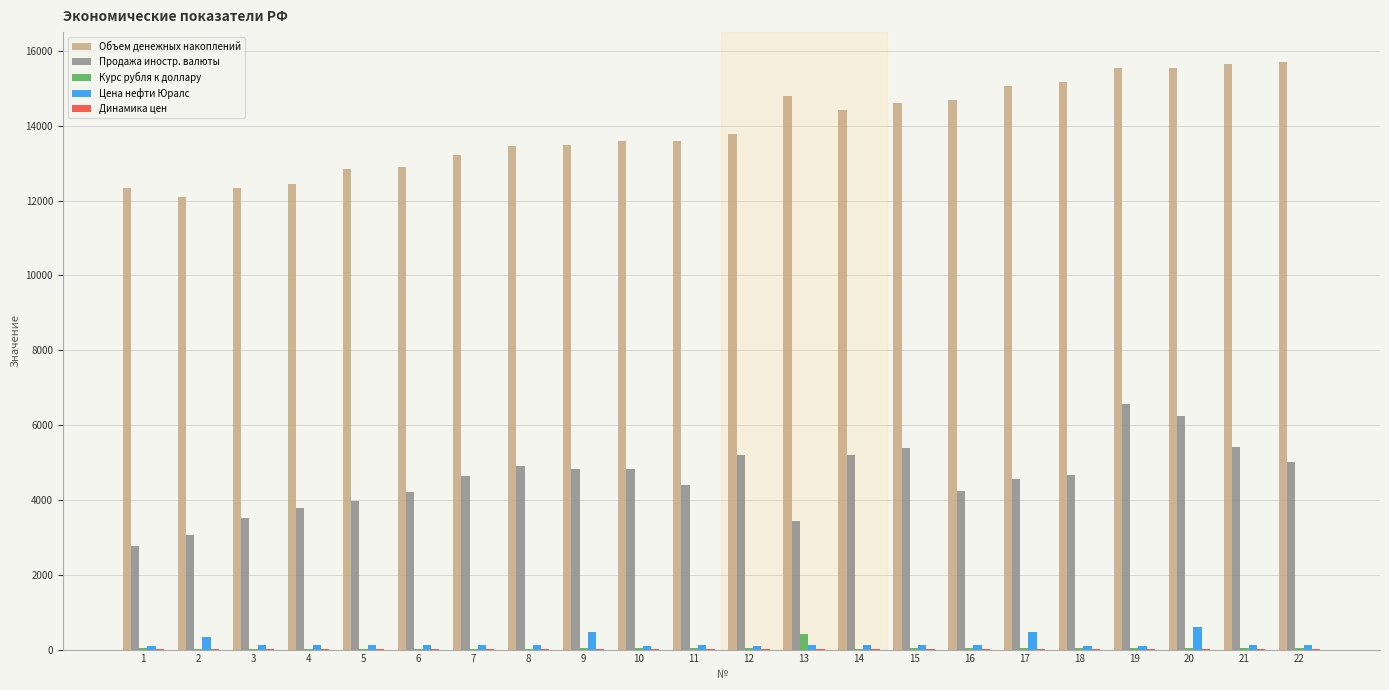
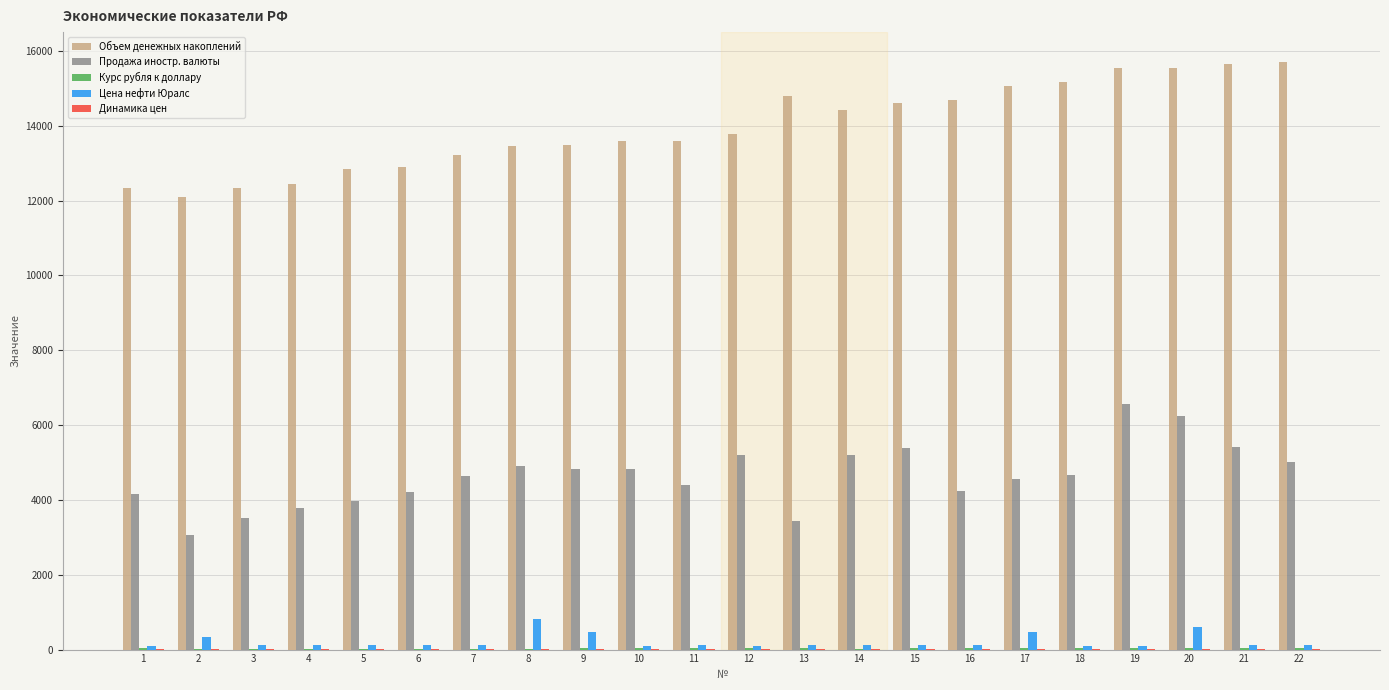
  {
    "Объем денежных накоплений": {
      "1": 12300,
      "2": 12100,
      "3": 12300,
      "4": 12500,
      "5": 12800,
      "6": 12900,
      "7": 13200,
      "8": 13400,
      "9": 13500,
      "10": 13600,
      "11": 13600,
      "12": 13800,
      "13": 14800,
      "14": 14400,
      "15": 14600,
      "16": 14700,
      "17": 15100,
      "18": 15200,
      "19": 15500,
      "20": 15500,
      "21": 15600,
      "22": 15700
    },
    "Продажа иностр. валюты": {
-     "1": 2800,
+     "1": 4200,
      "2": 3100,
      "3": 3500,
      "4": 3800,
      "5": 4000,
      "6": 4200,
      "7": 4600,
      "8": 4900,
      "9": 4800,
      "10": 4800,
      "11": 4400,
      "12": 5200,
      "13": 3400,
      "14": 5200,
      "15": 5400,
      "16": 4200,
      "17": 4600,
      "18": 4700,
      "19": 6600,
      "20": 6300,
      "21": 5400,
      "22": 5000
    },
    "Курс рубля к доллару": {
-     "13": 400
+     "13": 0
    },
    "Цена нефти Юралс": {
      "1": 100,
      "2": 300,
      "3": 100,
      "4": 100,
      "5": 100,
      "6": 100,
      "7": 100,
-     "8": 100,
+     "8": 800,
      "9": 500,
      "10": 100,
      "11": 100,
      "12": 100,
      "13": 100,
      "14": 100,
      "15": 100,
      "16": 100,
      "17": 500,
      "18": 100,
      "19": 100,
      "20": 600,
      "21": 100,
      "22": 100
    }
  }
